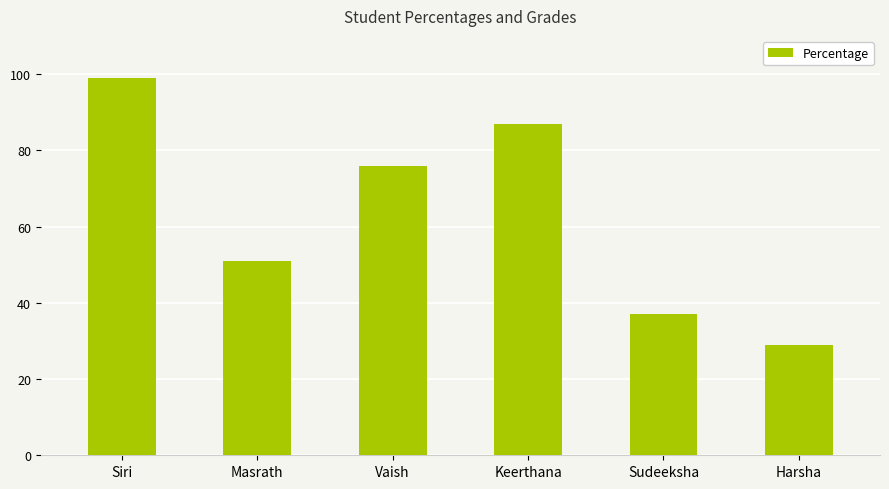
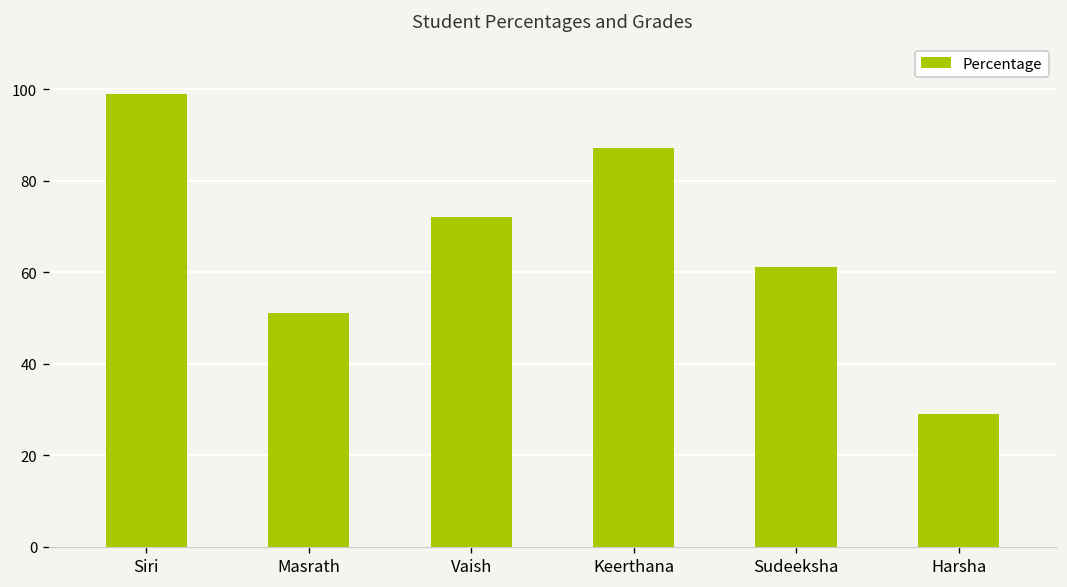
  {
    "Siri": 99,
    "Masrath": 51,
-   "Vaish": 76,
+   "Vaish": 72,
    "Keerthana": 87,
-   "Sudeeksha": 37,
+   "Sudeeksha": 61,
    "Harsha": 29
  }
